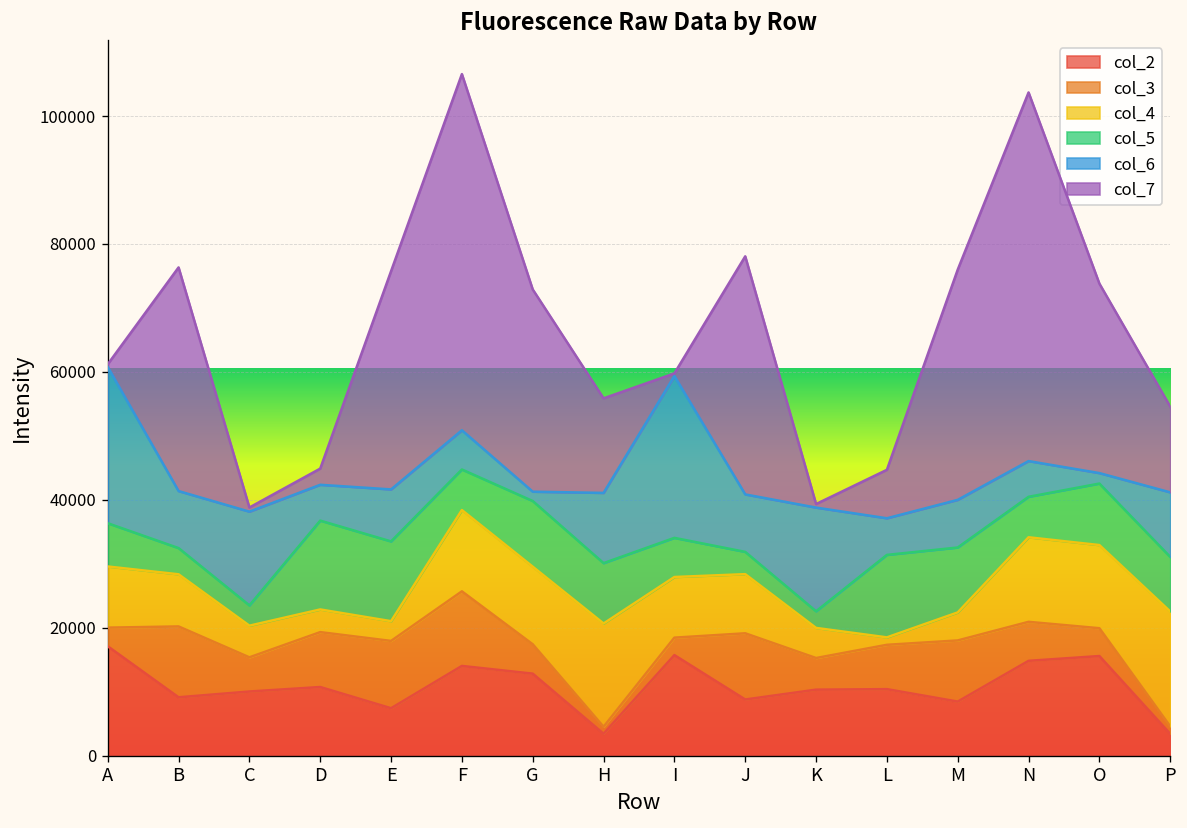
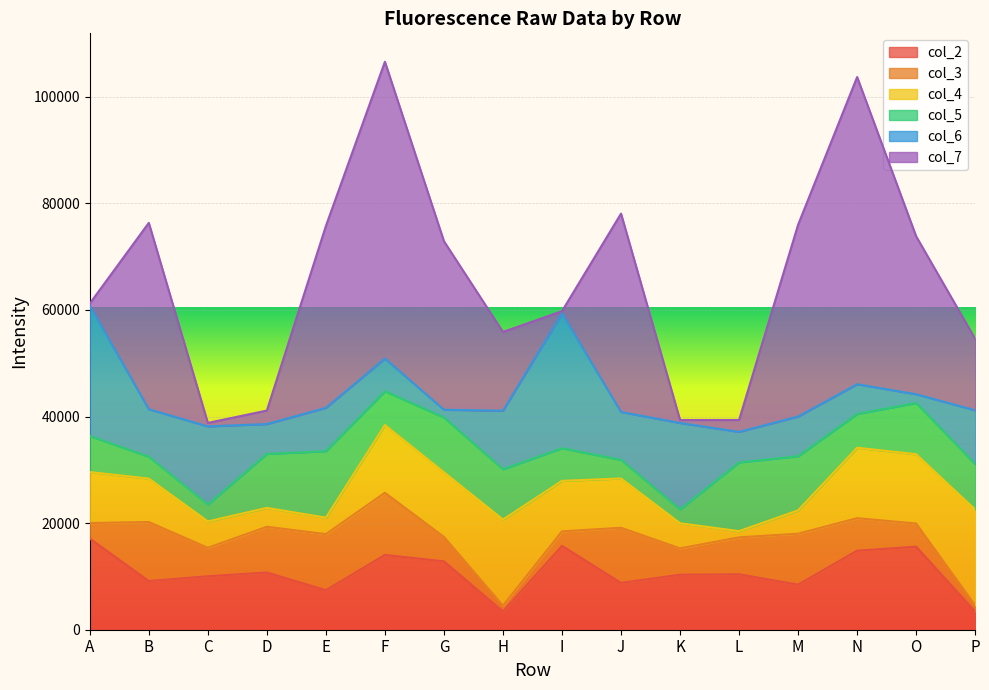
  {
    "col_4": {
      "A": 10000,
      "B": 8000,
      "C": 5000,
      "D": 4000,
      "E": 3000,
      "F": 13000,
      "G": 12000,
      "H": 16000,
      "I": 9000,
      "J": 9000,
      "K": 5000,
      "L": 1000,
      "M": 4000,
      "N": 13000,
      "O": 13000,
      "P": 18000
    },
    "col_5": {
      "A": 7000,
      "B": 4000,
      "C": 3000,
-     "D": 14000,
+     "D": 10000,
      "E": 12000,
      "F": 6000,
      "G": 10000,
      "H": 9000,
      "I": 6000,
      "J": 3000,
      "K": 3000,
      "L": 13000,
      "M": 10000,
      "N": 6000,
      "O": 10000,
      "P": 9000
    },
    "col_6": {
      "B": 9000,
      "C": 15000,
      "D": 6000,
      "E": 8000,
      "F": 6000,
      "G": 1000,
      "H": 11000,
      "J": 9000,
      "K": 16000,
      "L": 6000,
      "M": 7000,
      "N": 6000,
      "O": 2000,
      "P": 10000
    },
    "col_7": {
      "B": 35000,
      "C": 1000,
      "D": 3000,
      "E": 34000,
      "F": 56000,
      "G": 32000,
      "H": 15000,
      "J": 37000,
      "K": 1000,
-     "L": 8000,
+     "L": 2000,
      "M": 36000,
      "N": 58000,
      "O": 30000,
      "P": 13000
    }
  }
